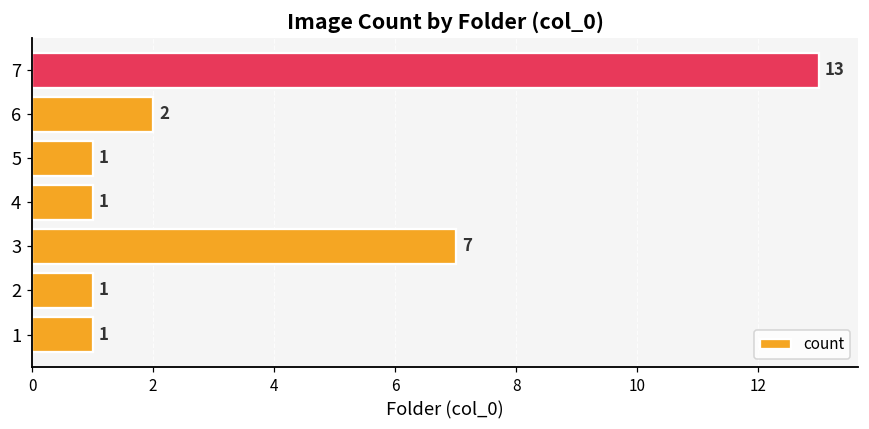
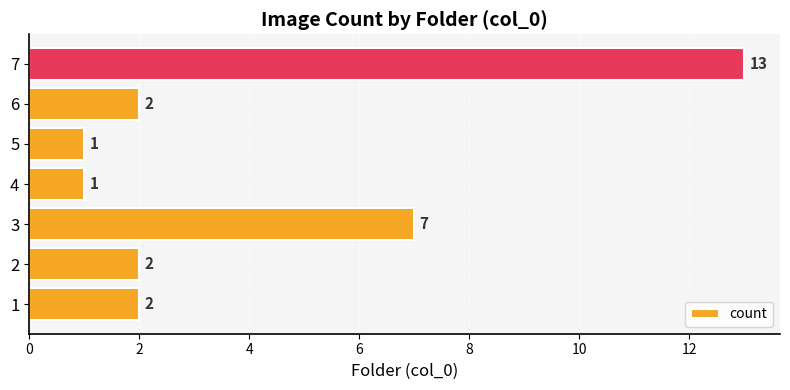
  {
    "7": 13,
    "6": 2,
    "5": 1,
    "4": 1,
    "3": 7,
-   "2": 1,
-   "1": 1
+   "2": 2,
+   "1": 2
  }
